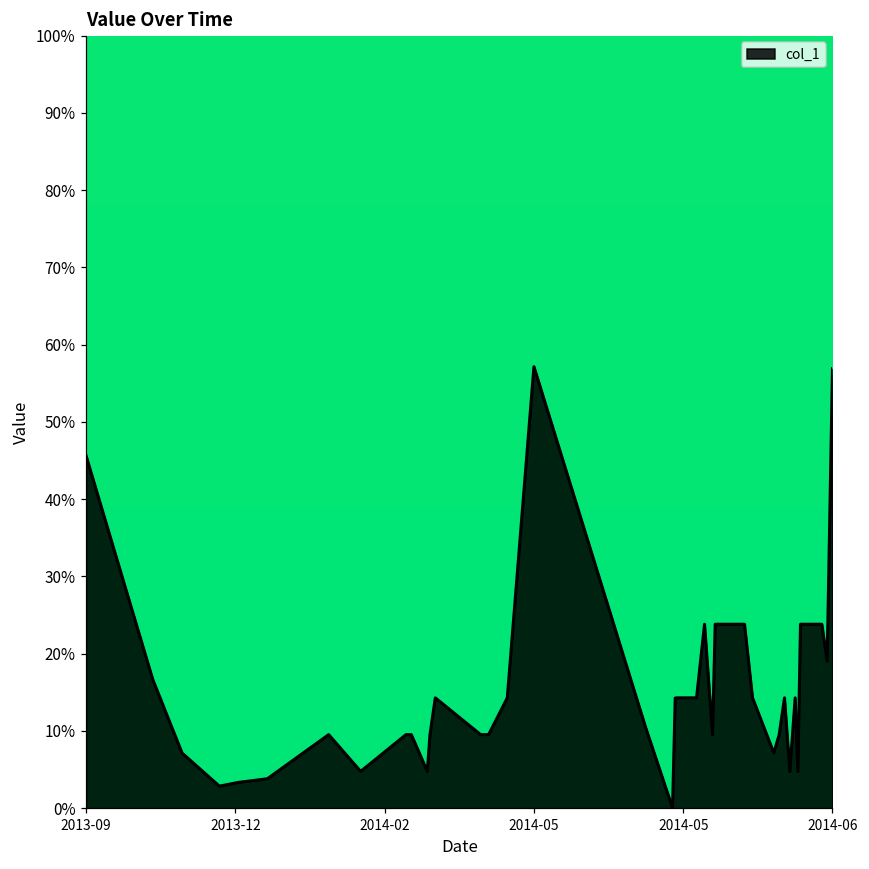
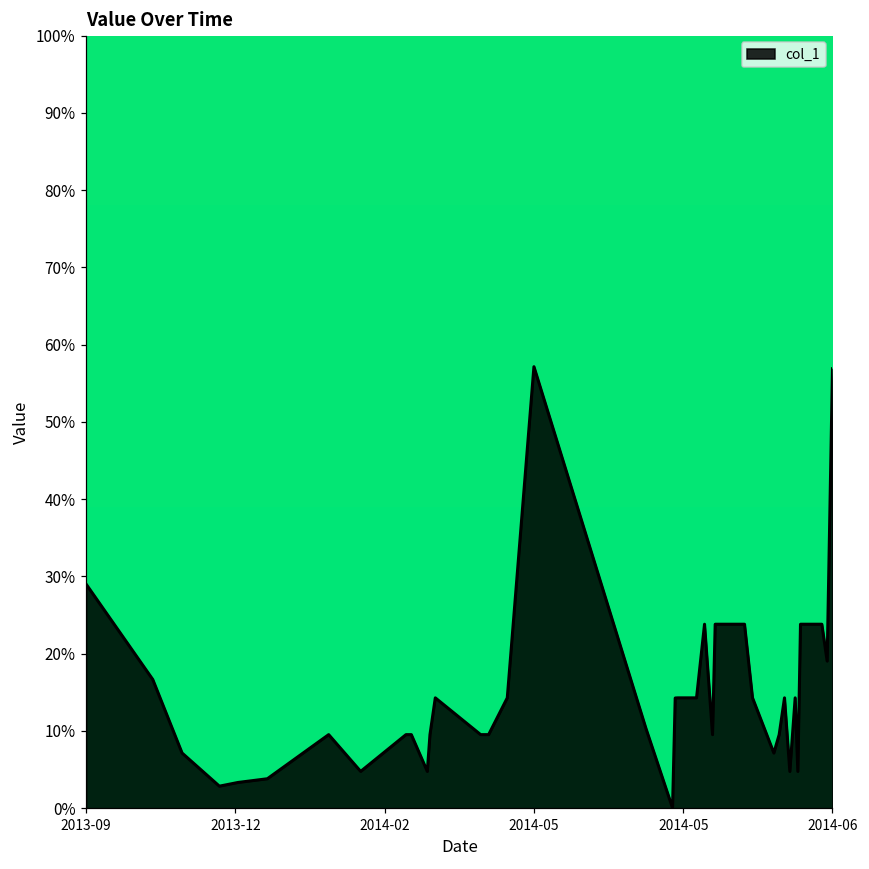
  {
-   "2013-09": "46%",
+   "2013-09": "29%",
    "2014-05": "57%",
    "2014-06": "57%"
  }
